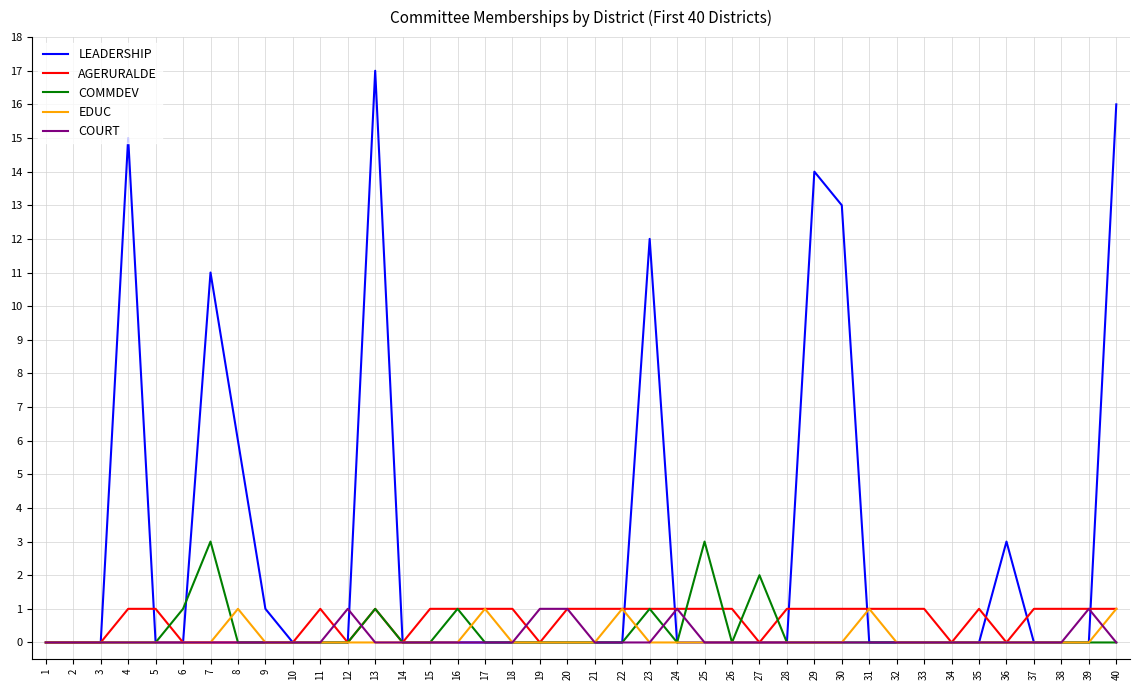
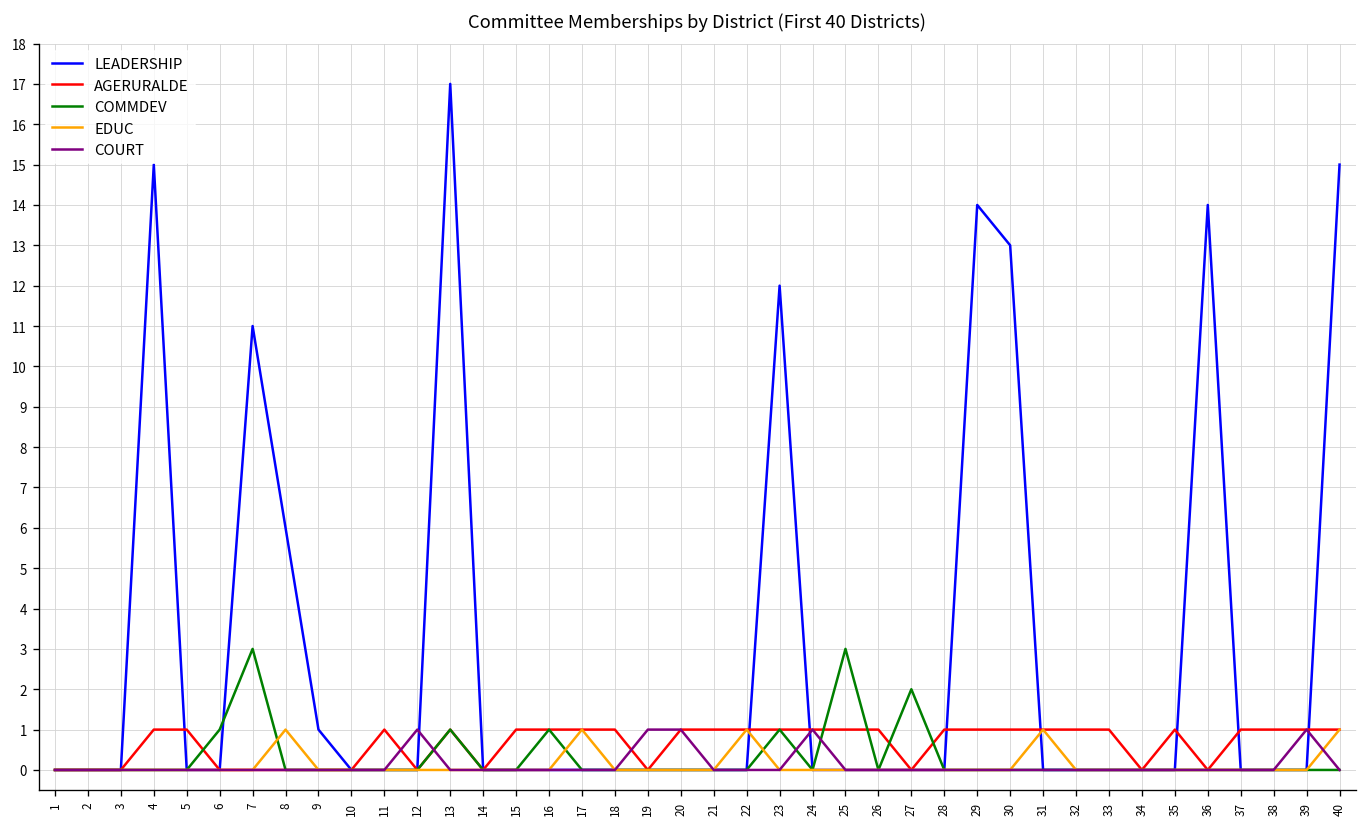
  {
    "LEADERSHIP": {
      "7": 11,
      "8": 6,
      "9": 1,
      "13": 17,
      "23": 12,
      "29": 14,
      "30": 13,
-     "36": 3,
-     "40": 16
+     "36": 14,
+     "40": 15
    },
    "AGERURALDE": {
      "4": 1,
      "5": 1,
      "11": 1,
      "15": 1,
      "18": 1,
      "21": 1,
      "25": 1,
      "26": 1,
      "28": 1,
      "29": 1,
      "30": 1,
      "32": 1,
      "33": 1,
      "35": 1,
      "37": 1,
      "38": 1
    },
    "COMMDEV": {
      "6": 1,
      "7": 3,
      "25": 3,
      "27": 2
    },
    "EDUC": {
      "8": 1
    },
    "COURT": {
      "12": 1,
      "19": 1
    }
  }
